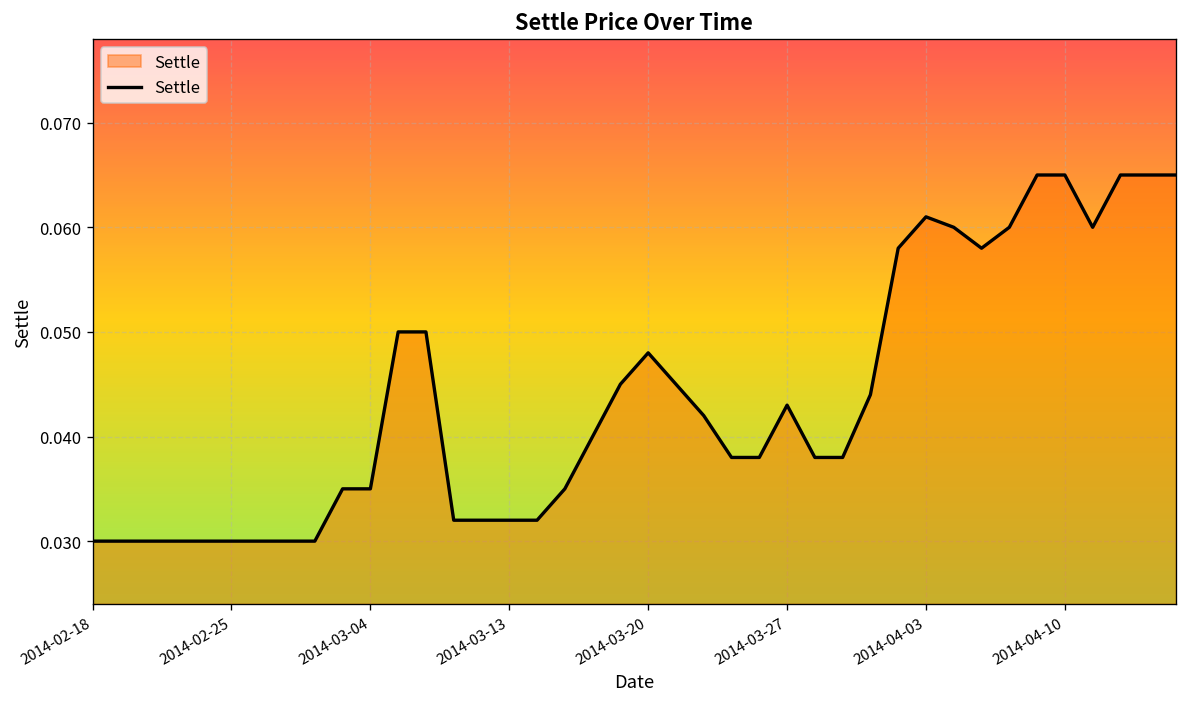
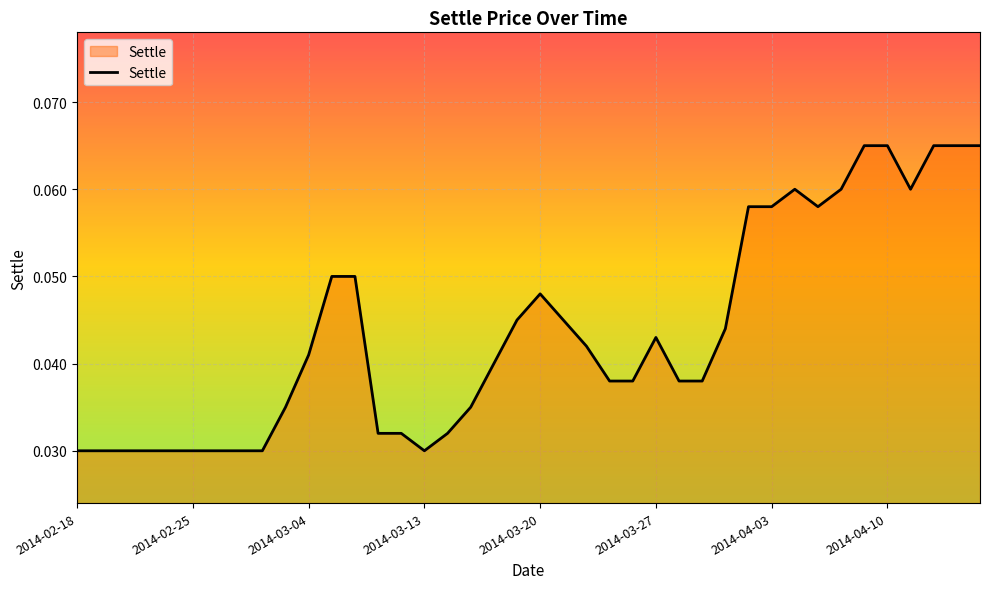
  {
    "2014-02-18": 0.030,
    "2014-02-25": 0.030,
-   "2014-03-04": 0.035,
-   "2014-03-13": 0.032,
+   "2014-03-04": 0.041,
+   "2014-03-13": 0.030,
    "2014-03-20": 0.048,
    "2014-03-27": 0.043,
-   "2014-04-03": 0.061,
+   "2014-04-03": 0.058,
    "2014-04-10": 0.065
  }
